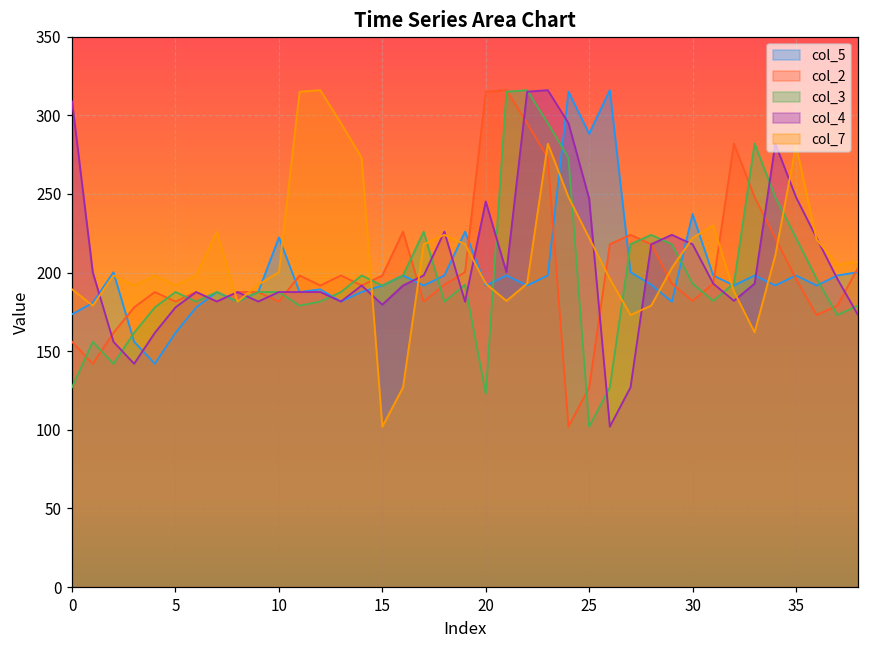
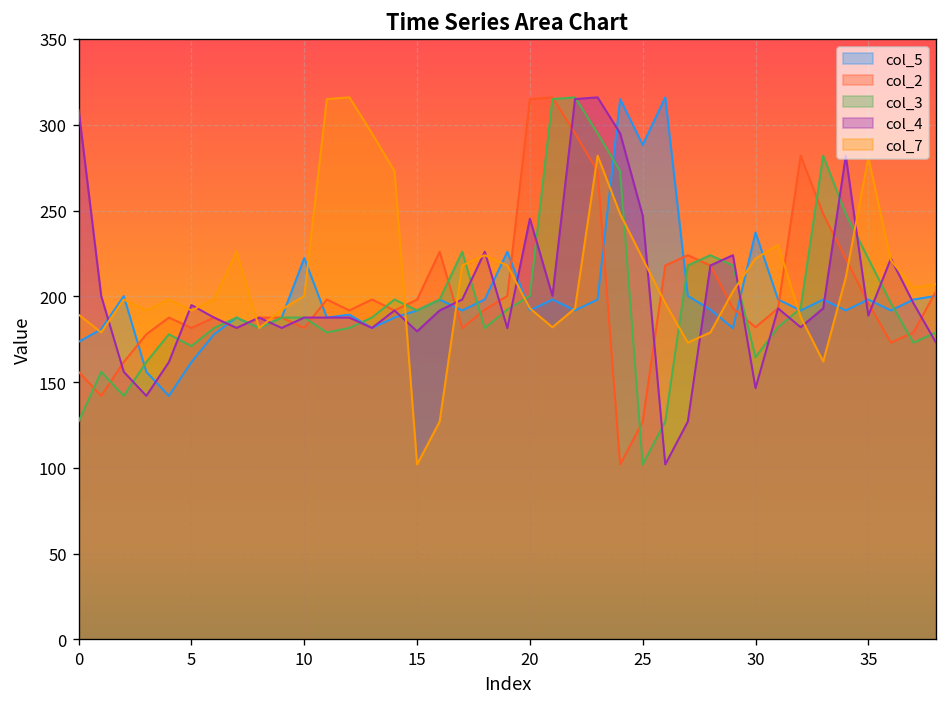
  {
    "col_5": {
      "0": 174,
      "5": 162,
      "10": 222,
      "25": 288,
      "30": 237,
      "35": 198
    },
    "col_3": {
      "0": 127,
-     "5": 188,
-     "20": 123,
+     "5": 171,
+     "20": 200,
      "25": 102,
-     "30": 193,
+     "30": 165,
      "35": 222
    },
    "col_4": {
      "0": 309,
-     "5": 178,
+     "5": 195,
      "15": 180,
      "20": 245,
      "25": 247,
-     "30": 218,
-     "35": 248
+     "30": 147,
+     "35": 189
    }
  }
